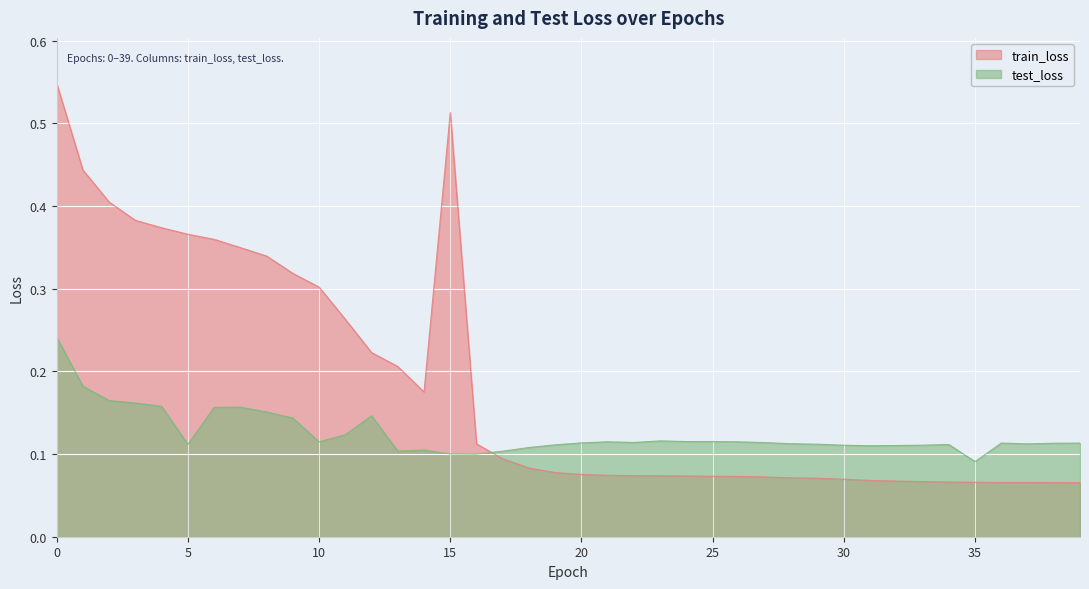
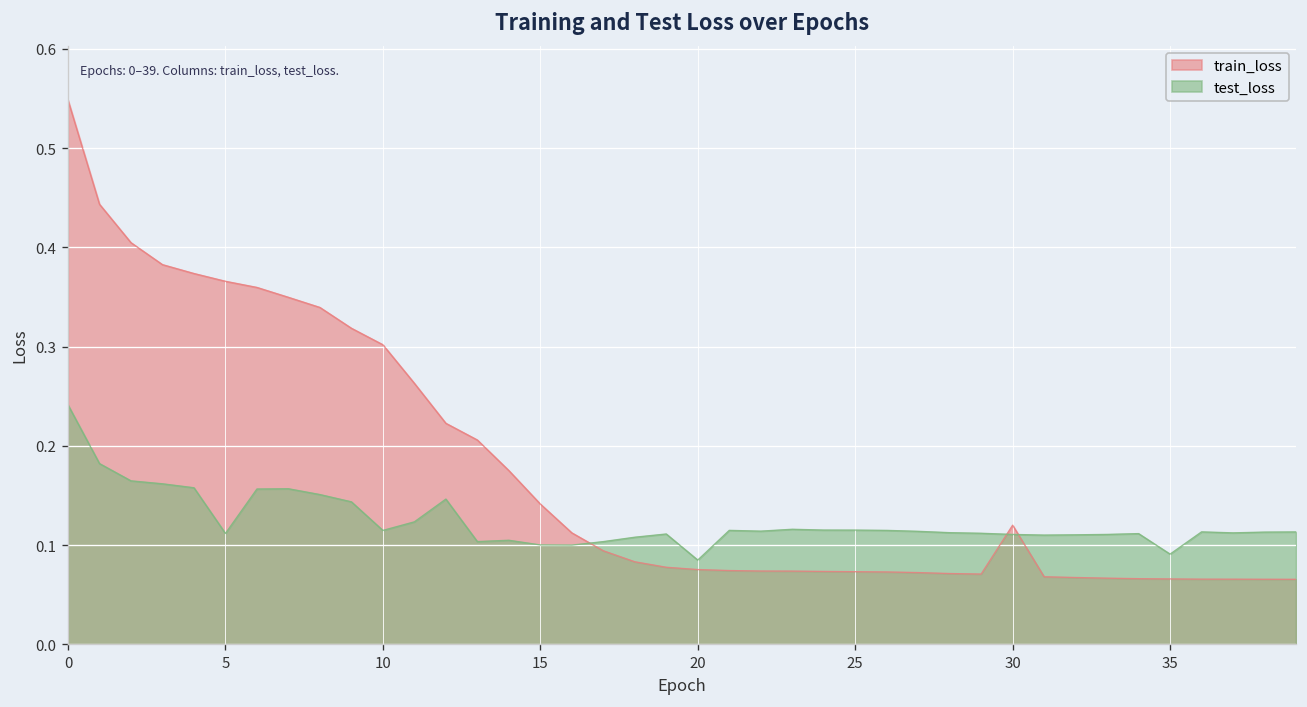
  {
    "train_loss": {
      "5": 0.37,
      "10": 0.30,
-     "15": 0.51,
+     "15": 0.14,
      "20": 0.08,
      "25": 0.07,
-     "30": 0.07,
+     "30": 0.12,
      "35": 0.07
    },
    "test_loss": {
      "0": 0.24,
      "5": 0.11,
      "10": 0.11,
      "15": 0.10,
-     "20": 0.11,
+     "20": 0.08,
      "25": 0.12,
      "30": 0.11,
      "35": 0.09
    }
  }
